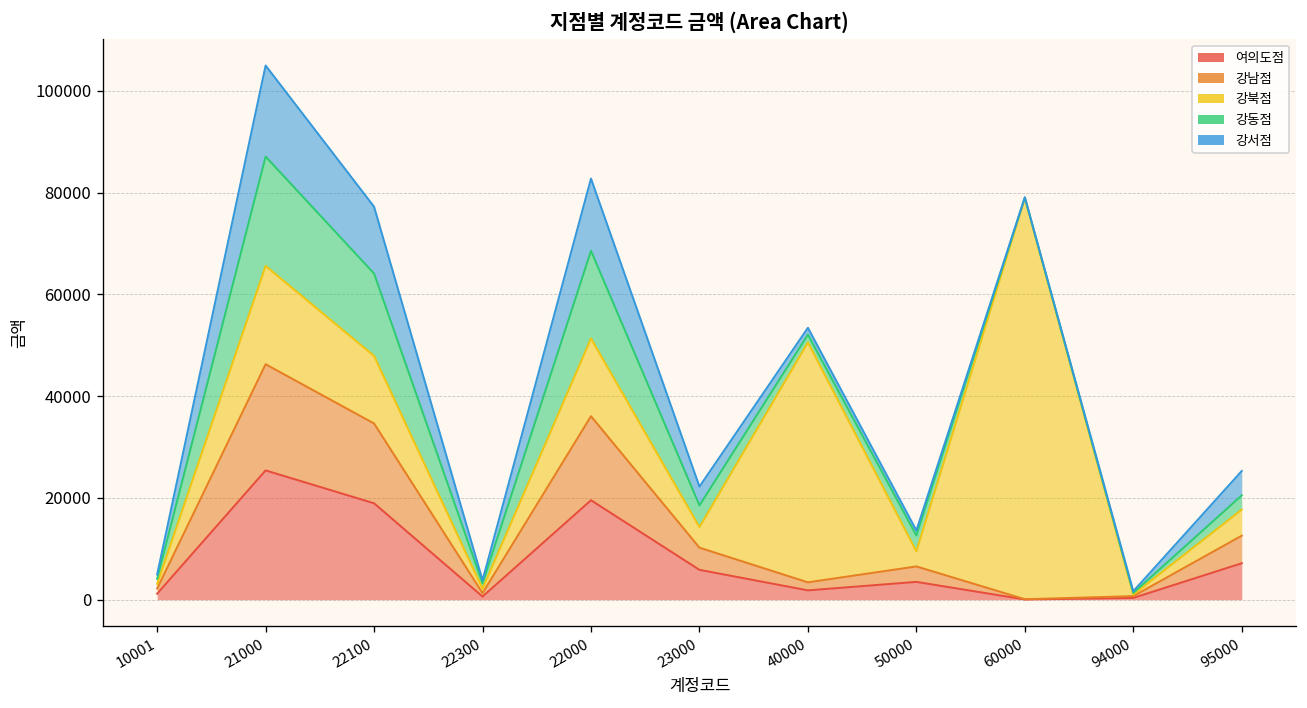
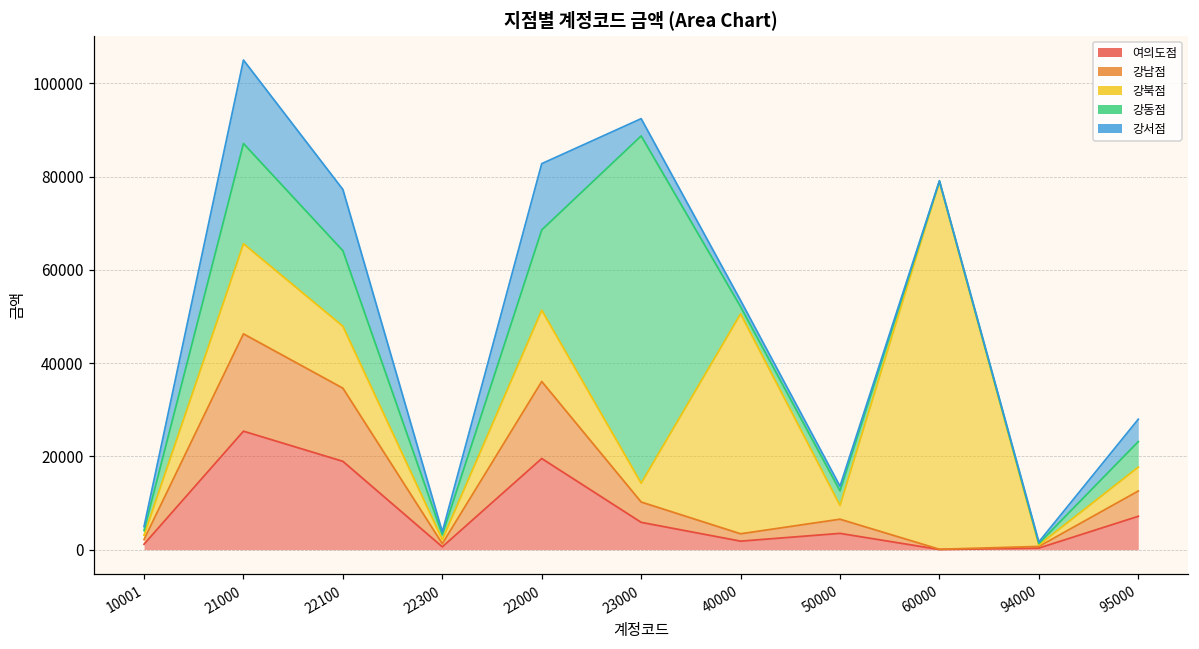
  {
    "강북점": {
      "10001": 1000,
      "21000": 19000,
      "22100": 13000,
      "22300": 1000,
      "22000": 15000,
      "23000": 4000,
      "40000": 47000,
      "50000": 3000,
      "95000": 5000
    },
    "강동점": {
      "10001": 1000,
      "21000": 21000,
      "22100": 16000,
      "22300": 1000,
      "22000": 17000,
-     "23000": 4000,
+     "23000": 74000,
      "40000": 2000,
      "50000": 3000,
-     "95000": 3000
+     "95000": 5000
    },
    "강서점": {
      "10001": 1000,
      "21000": 18000,
      "22100": 13000,
      "22300": 1000,
      "22000": 14000,
      "23000": 4000,
      "40000": 1000,
      "50000": 1000,
      "95000": 5000
    }
  }
